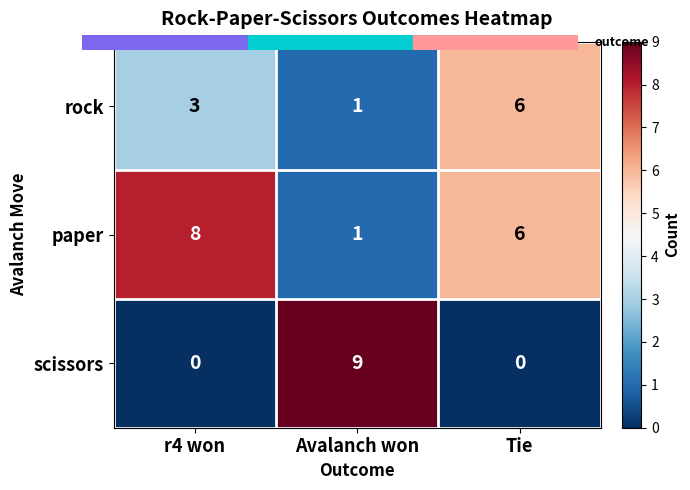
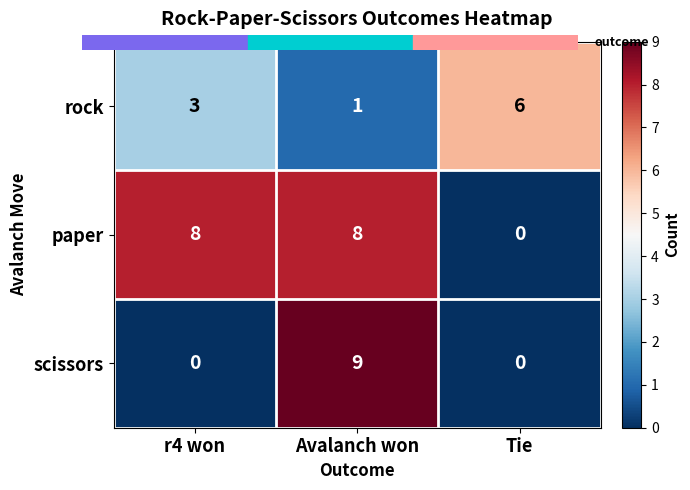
  {
    "rock": {
      "r4 won": 3,
      "Avalanch won": 1,
      "Tie": 6
    },
    "paper": {
      "r4 won": 8,
-     "Avalanch won": 1,
-     "Tie": 6
+     "Avalanch won": 8,
+     "Tie": 0
    },
    "scissors": {
      "r4 won": 0,
      "Avalanch won": 9,
      "Tie": 0
    }
  }
